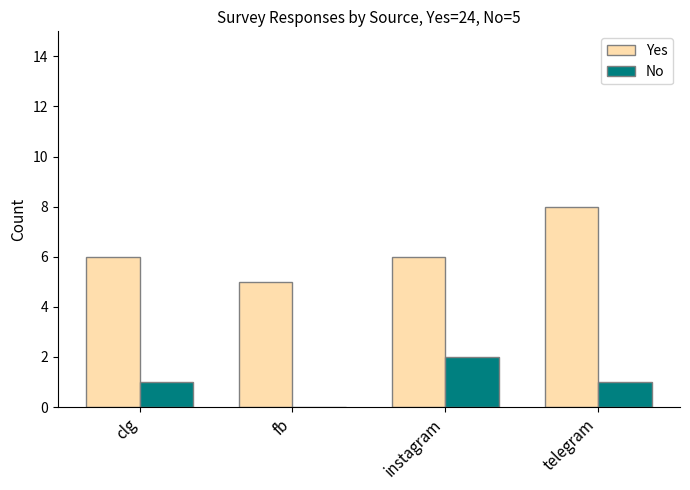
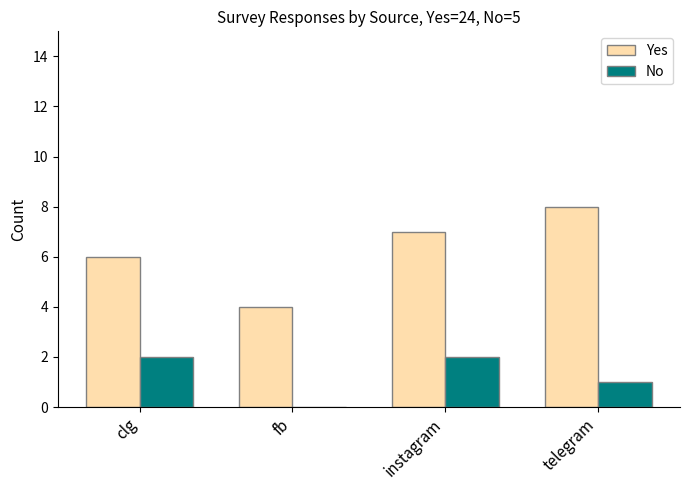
  {
    "Yes": {
      "clg": 6,
-     "fb": 5,
-     "instagram": 6,
+     "fb": 4,
+     "instagram": 7,
      "telegram": 8
    },
    "No": {
-     "clg": 1,
+     "clg": 2,
      "fb": 0,
      "instagram": 2,
      "telegram": 1
    }
  }
